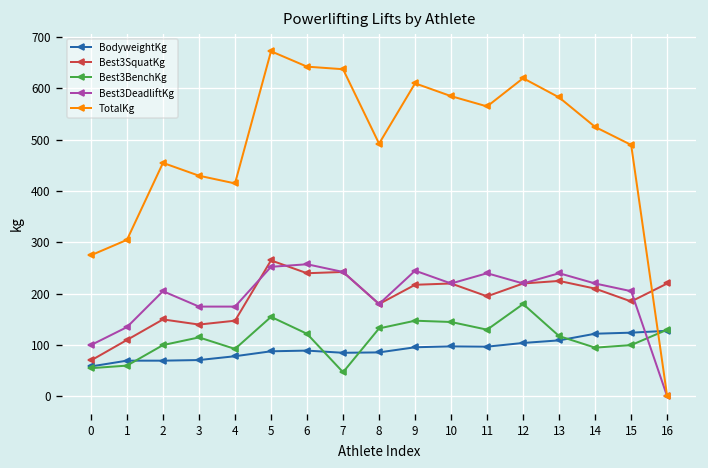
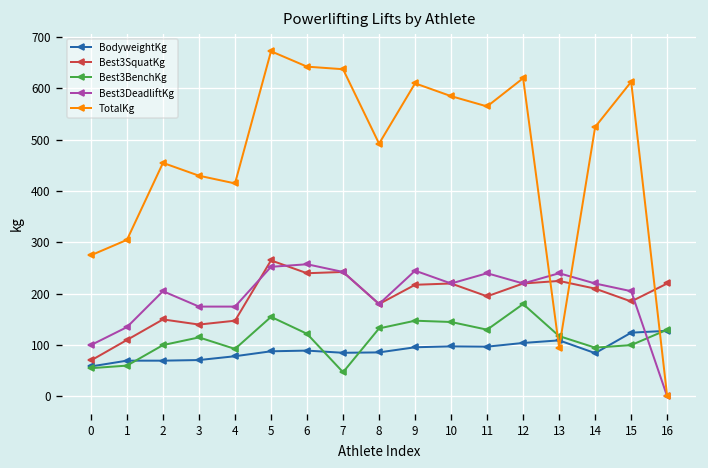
  {
    "BodyweightKg": {
      "1": 70,
      "2": 70,
      "3": 70,
      "4": 80,
      "5": 90,
      "6": 90,
      "7": 90,
      "8": 90,
      "9": 100,
      "10": 100,
      "11": 100,
      "12": 100,
      "13": 110,
-     "14": 120,
+     "14": 80,
      "15": 120
    },
    "Best3SquatKg": {
      "0": 70,
      "1": 110,
      "2": 150,
      "3": 140,
      "4": 150,
      "5": 270,
      "6": 240,
      "9": 220,
      "11": 200,
      "13": 230,
      "14": 210,
      "15": 190,
      "16": 220
    },
    "Best3BenchKg": {
      "1": 60,
      "2": 100,
      "3": 120,
      "4": 90,
      "5": 160,
      "6": 120,
      "7": 50,
      "8": 130,
      "9": 150,
      "10": 150,
      "11": 130,
      "12": 180,
      "13": 120,
      "14": 100,
      "15": 100
    },
    "Best3DeadliftKg": {
      "0": 100,
      "1": 140,
      "2": 210,
      "3": 180,
      "4": 180,
      "5": 250,
      "6": 260,
      "9": 250,
      "11": 240,
      "13": 240,
      "14": 220,
      "15": 210
    },
    "TotalKg": {
      "0": 280,
      "1": 310,
      "2": 460,
      "3": 430,
      "4": 420,
      "5": 670,
      "6": 640,
      "7": 640,
      "8": 490,
      "9": 610,
      "10": 590,
      "11": 570,
      "12": 620,
-     "13": 580,
+     "13": 100,
      "14": 530,
-     "15": 490
+     "15": 610
    }
  }
